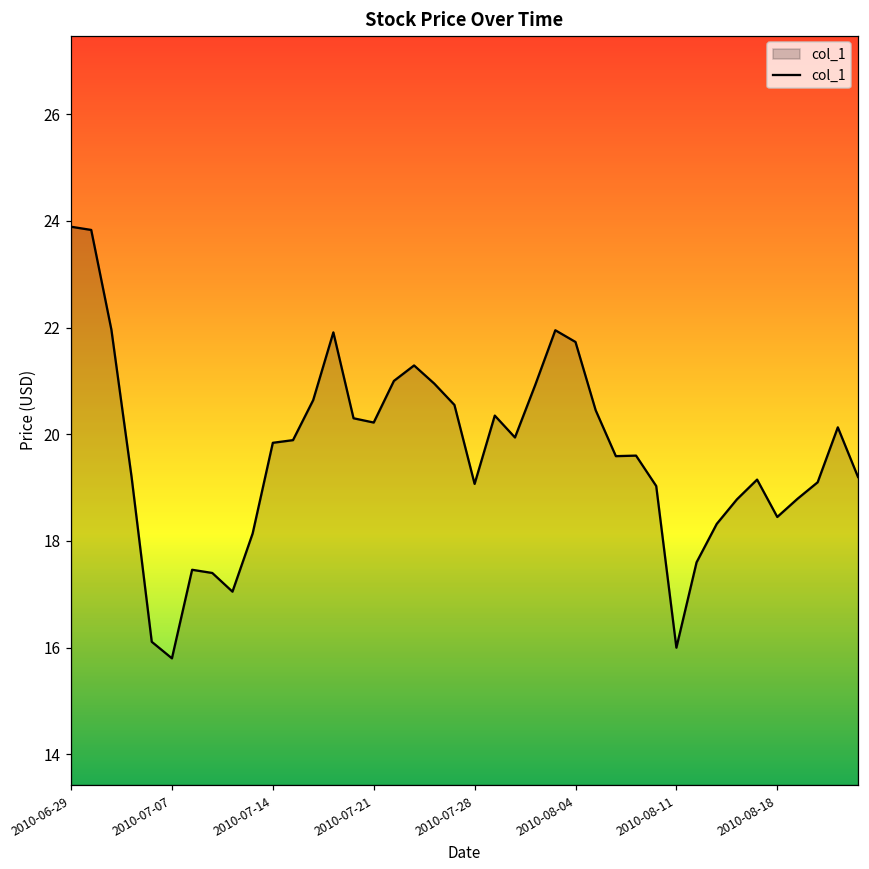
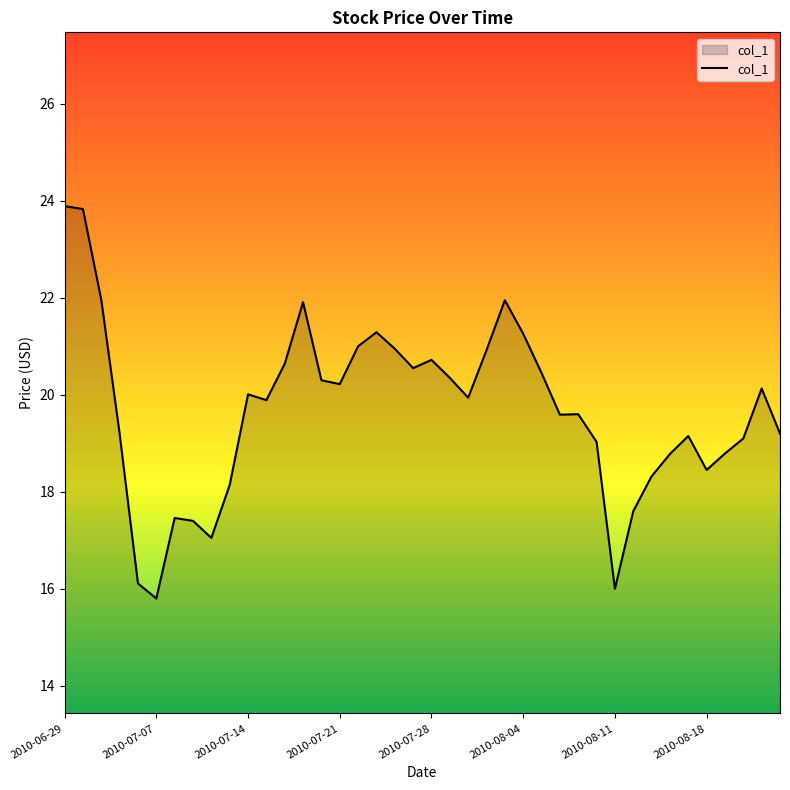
  {
    "2010-06-29": 23.9,
    "2010-07-07": 15.8,
-   "2010-07-14": 19.8,
+   "2010-07-14": 20.0,
    "2010-07-21": 20.2,
-   "2010-07-28": 19.1,
-   "2010-08-04": 21.7,
+   "2010-07-28": 20.7,
+   "2010-08-04": 21.3,
    "2010-08-11": 16.0,
    "2010-08-18": 18.5
  }
